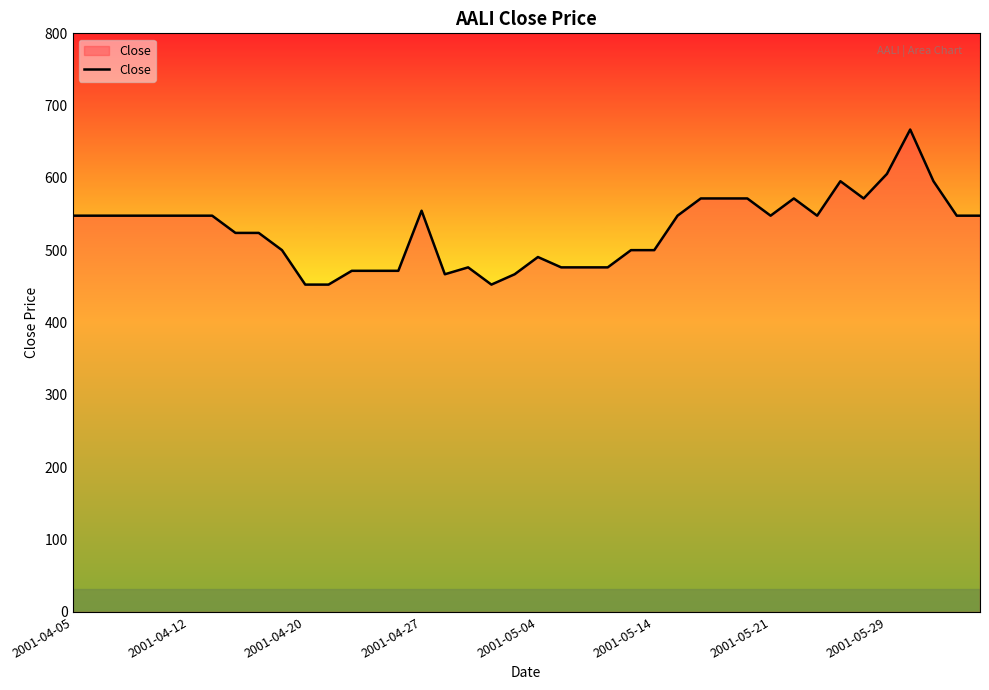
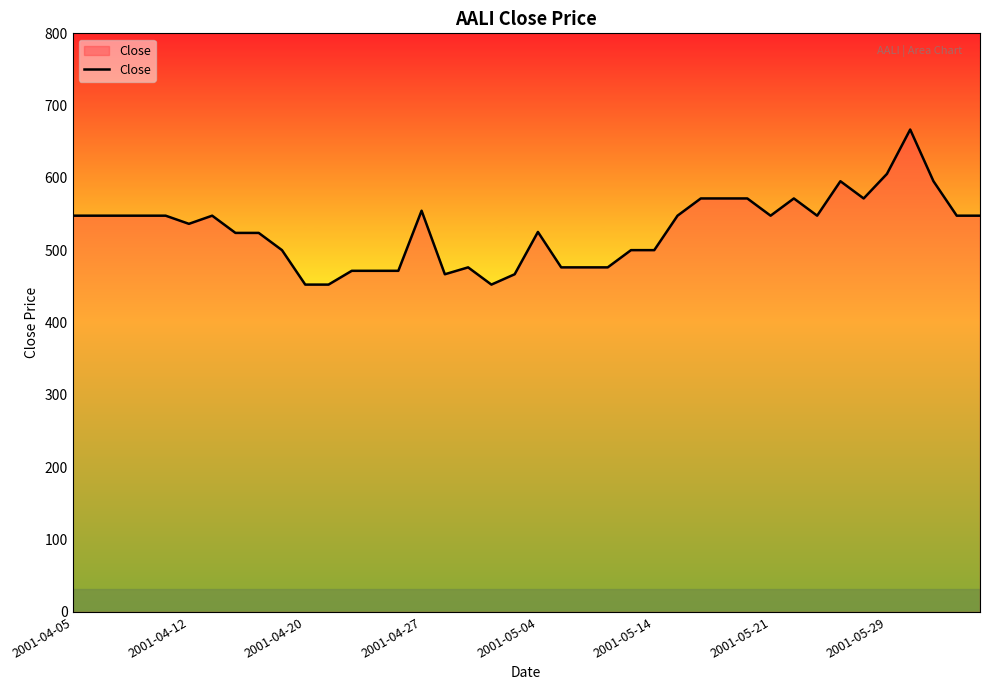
  {
    "2001-04-05": 550,
-   "2001-04-12": 550,
+   "2001-04-12": 540,
    "2001-04-20": 450,
    "2001-04-27": 550,
-   "2001-05-04": 490,
+   "2001-05-04": 530,
    "2001-05-14": 500,
    "2001-05-21": 550,
    "2001-05-29": 610
  }
